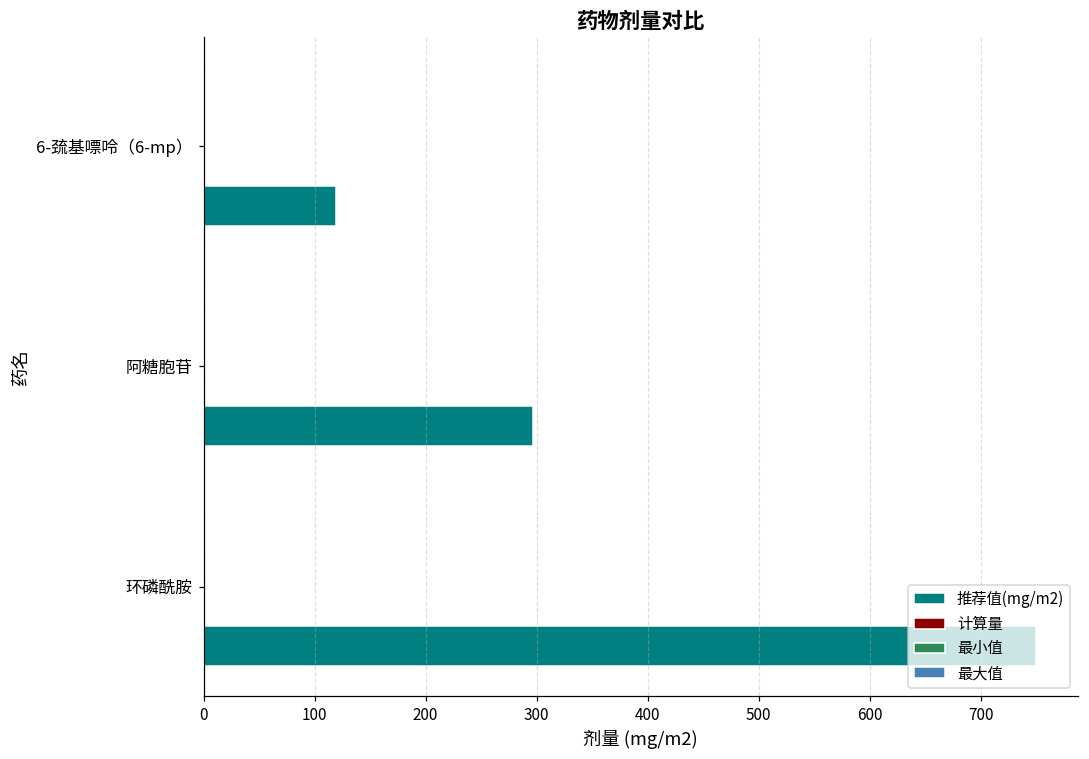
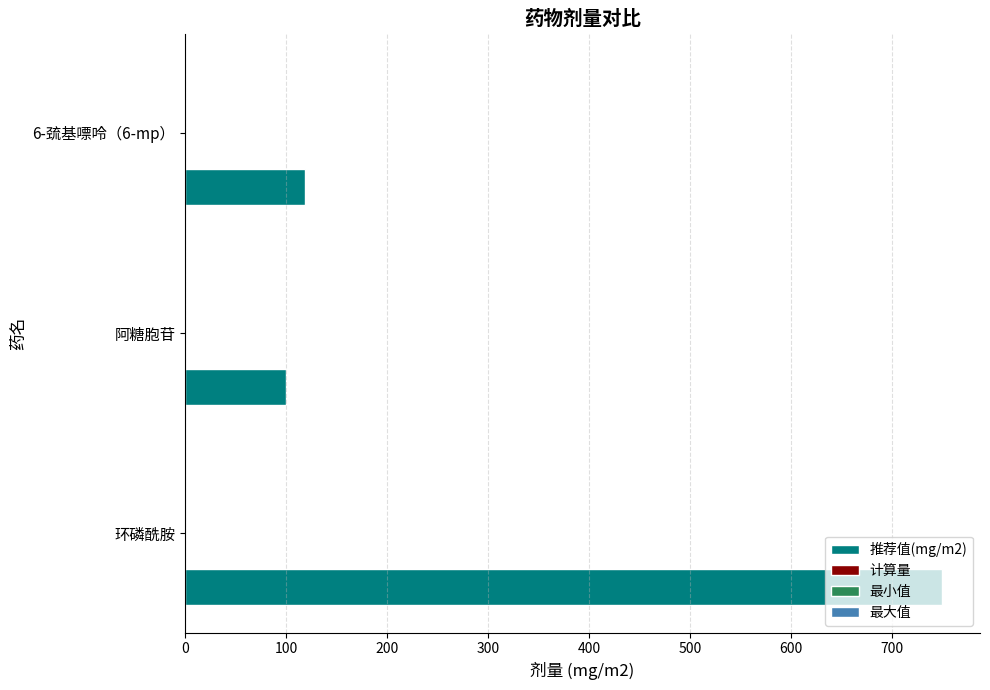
  {
    "推荐值(mg/m2)": {
      "6-巯基嘌呤（6-mp）": 119,
-     "阿糖胞苷": 297
+     "阿糖胞苷": 100
    },
    "计算量": {
      "6-巯基嘌呤（6-mp）": 0,
      "阿糖胞苷": 0,
      "环磷酰胺": 0
    },
    "最小值": {
      "6-巯基嘌呤（6-mp）": 0,
      "阿糖胞苷": 0,
      "环磷酰胺": 0
    },
    "最大值": {
      "6-巯基嘌呤（6-mp）": 0,
      "阿糖胞苷": 0,
      "环磷酰胺": 0
    }
  }
